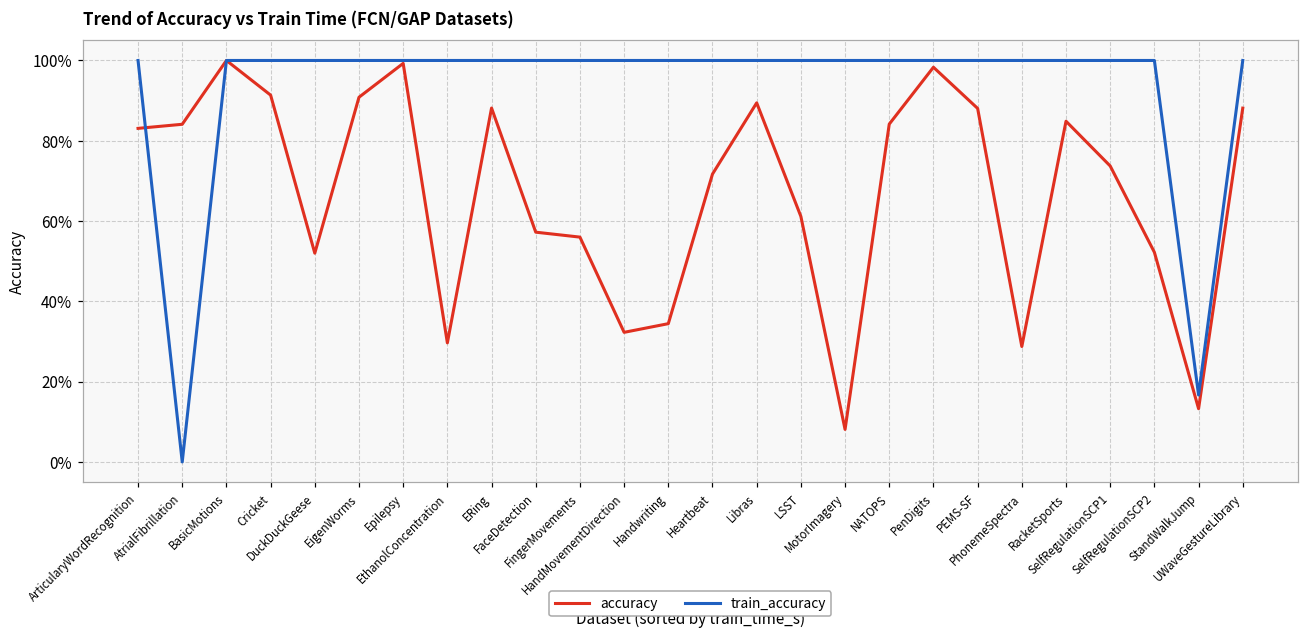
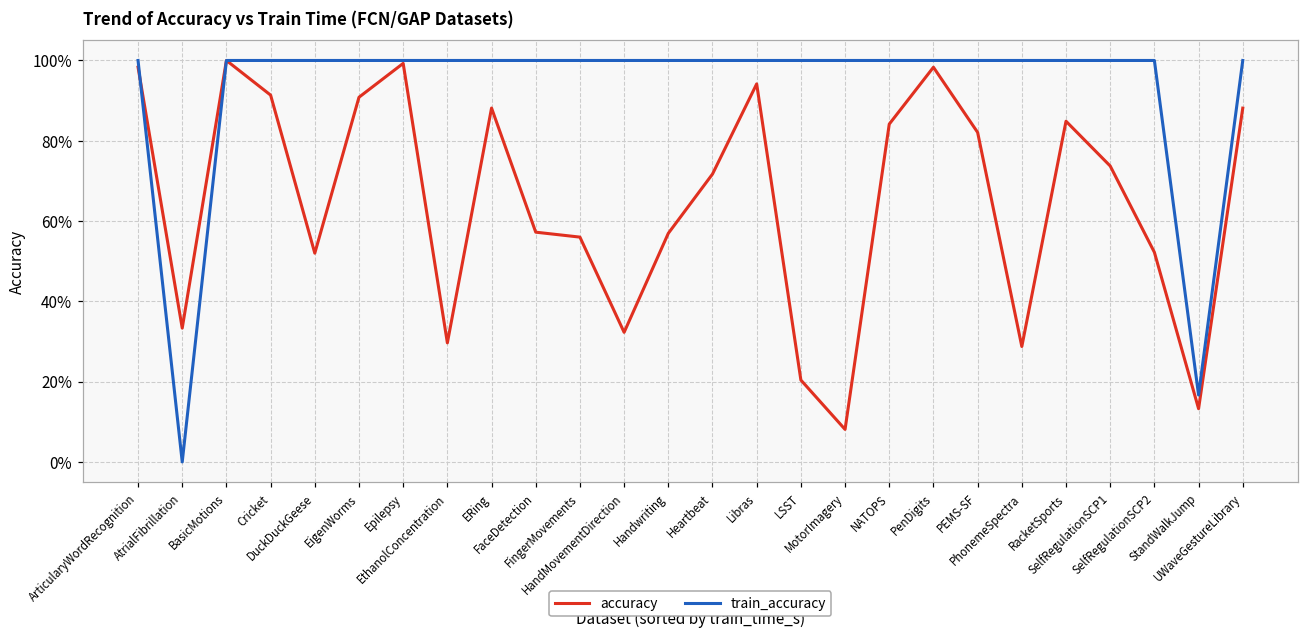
  {
    "accuracy": {
-     "ArticularyWordRecognition": "83%",
-     "AtrialFibrillation": "84%",
+     "ArticularyWordRecognition": "98%",
+     "AtrialFibrillation": "33%",
      "Cricket": "91%",
      "DuckDuckGeese": "52%",
      "EigenWorms": "91%",
      "Epilepsy": "99%",
      "EthanolConcentration": "30%",
      "ERing": "88%",
      "FaceDetection": "57%",
      "FingerMovements": "56%",
      "HandMovementDirection": "32%",
-     "Handwriting": "34%",
+     "Handwriting": "57%",
      "Heartbeat": "72%",
-     "Libras": "89%",
-     "LSST": "61%",
+     "Libras": "94%",
+     "LSST": "20%",
      "MotorImagery": "8%",
      "NATOPS": "84%",
      "PenDigits": "98%",
-     "PEMS-SF": "88%",
+     "PEMS-SF": "82%",
      "PhonemeSpectra": "29%",
      "RacketSports": "85%",
      "SelfRegulationSCP1": "74%",
      "SelfRegulationSCP2": "52%",
      "StandWalkJump": "13%",
      "UWaveGestureLibrary": "88%"
    },
    "train_accuracy": {
      "ArticularyWordRecognition": "100%",
      "AtrialFibrillation": "0%",
      "Cricket": "100%",
      "DuckDuckGeese": "100%",
      "EigenWorms": "100%",
      "Epilepsy": "100%",
      "EthanolConcentration": "100%",
      "ERing": "100%",
      "FaceDetection": "100%",
      "FingerMovements": "100%",
      "HandMovementDirection": "100%",
      "Handwriting": "100%",
      "Heartbeat": "100%",
      "Libras": "100%",
      "LSST": "100%",
      "MotorImagery": "100%",
      "NATOPS": "100%",
      "PenDigits": "100%",
      "PEMS-SF": "100%",
      "PhonemeSpectra": "100%",
      "RacketSports": "100%",
      "SelfRegulationSCP1": "100%",
      "SelfRegulationSCP2": "100%",
      "StandWalkJump": "17%",
      "UWaveGestureLibrary": "100%"
    }
  }
